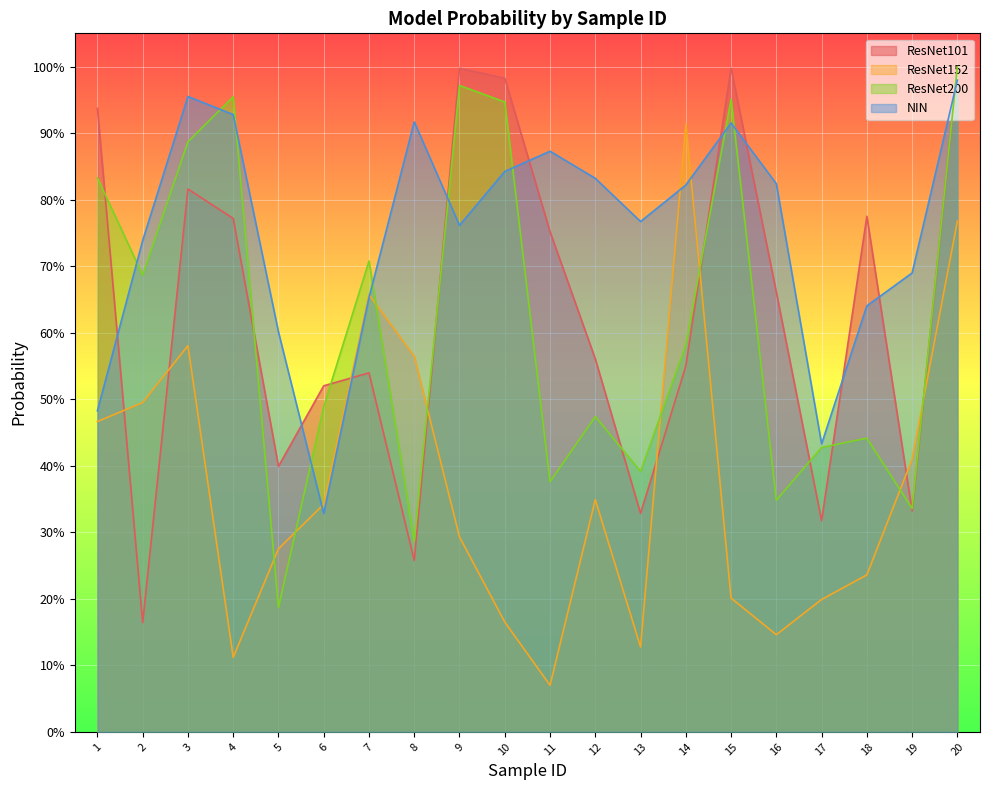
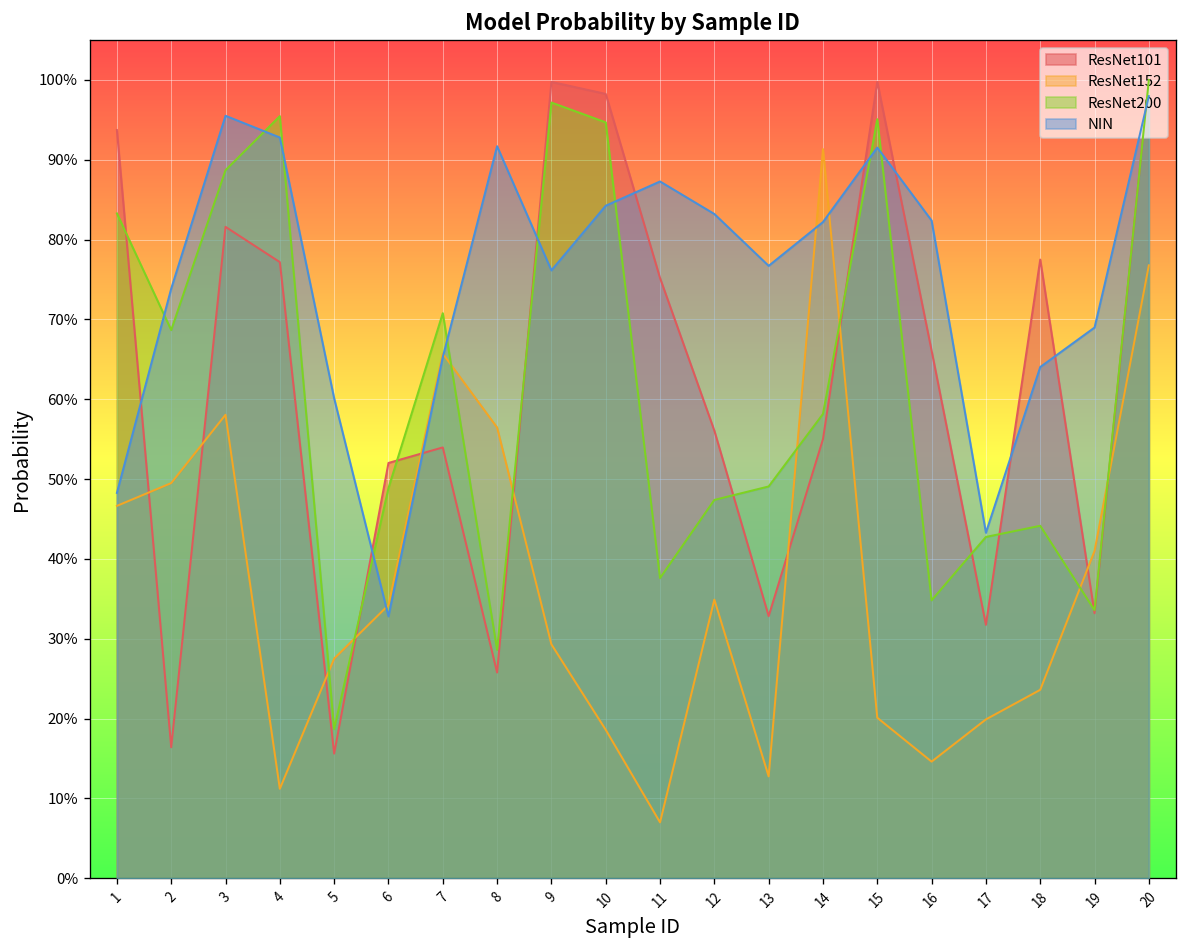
  {
    "ResNet101": {
      "1": "94%",
      "2": "16%",
      "3": "82%",
      "4": "77%",
-     "5": "40%",
+     "5": "16%",
      "6": "52%",
      "7": "54%",
      "8": "26%",
      "9": "100%",
      "10": "98%",
      "11": "75%",
      "12": "56%",
      "13": "33%",
      "14": "55%",
      "15": "100%",
      "16": "66%",
      "17": "32%",
      "18": "78%"
    },
    "ResNet152": {
      "1": "47%",
      "2": "49%",
      "3": "58%",
      "4": "11%",
      "5": "28%",
      "6": "34%",
      "7": "66%",
      "8": "56%",
      "9": "29%",
-     "10": "17%",
+     "10": "19%",
      "11": "7%",
      "12": "35%",
      "13": "13%",
      "14": "91%",
      "15": "20%",
      "16": "15%",
      "17": "20%",
      "18": "24%",
      "19": "41%",
      "20": "77%"
    },
    "ResNet200": {
      "1": "83%",
      "2": "69%",
      "3": "89%",
      "4": "95%",
      "5": "19%",
      "6": "49%",
      "7": "71%",
      "8": "29%",
      "9": "97%",
      "10": "95%",
      "11": "38%",
      "12": "47%",
-     "13": "39%",
+     "13": "49%",
      "14": "58%",
      "15": "95%",
      "16": "35%",
      "17": "43%",
      "18": "44%"
    },
    "NIN": {
      "1": "48%",
      "2": "74%",
      "3": "96%",
      "4": "93%",
      "5": "60%",
      "6": "33%",
      "7": "65%",
      "8": "92%",
      "9": "76%",
      "10": "84%",
      "11": "87%",
      "12": "83%",
      "13": "77%",
      "14": "82%",
      "15": "92%",
      "16": "82%",
      "17": "43%",
      "18": "64%",
      "19": "69%"
    }
  }
